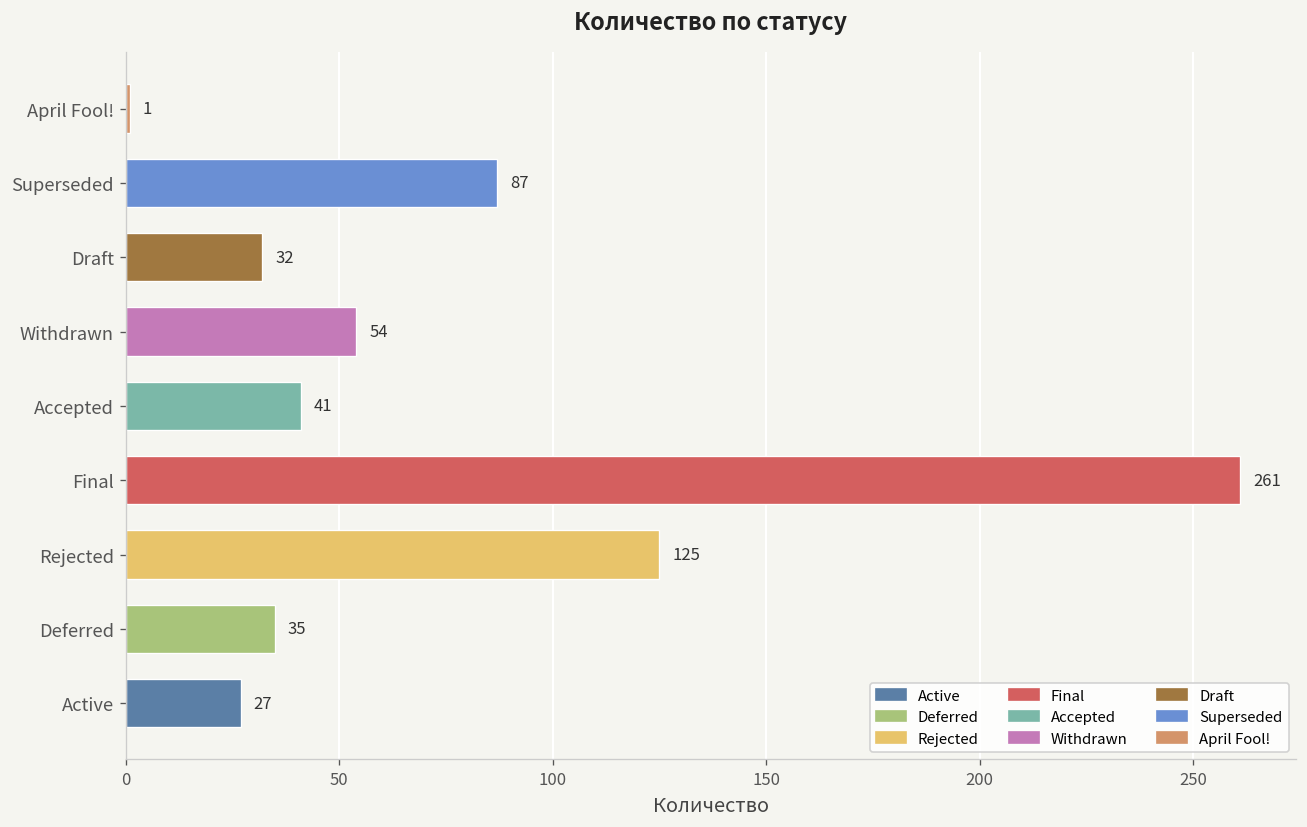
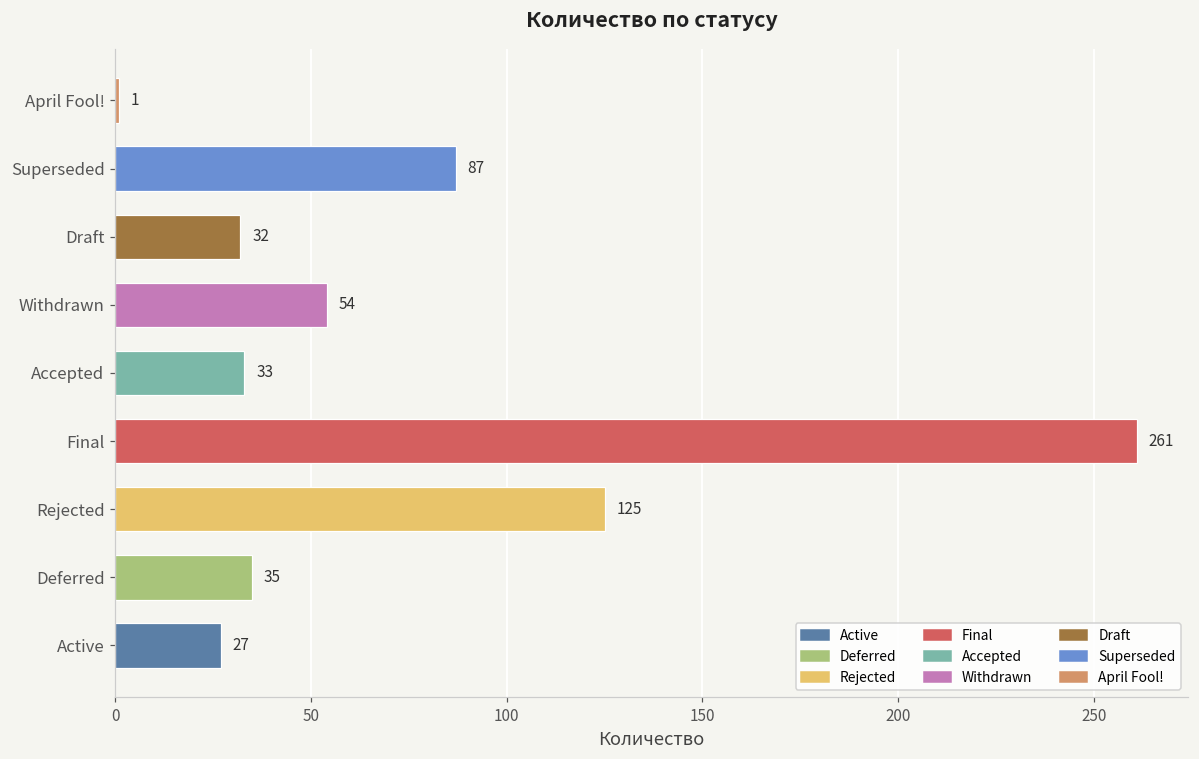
  {
    "April Fool!": 1,
    "Superseded": 87,
    "Draft": 32,
    "Withdrawn": 54,
-   "Accepted": 41,
+   "Accepted": 33,
    "Final": 261,
    "Rejected": 125,
    "Deferred": 35,
    "Active": 27
  }
